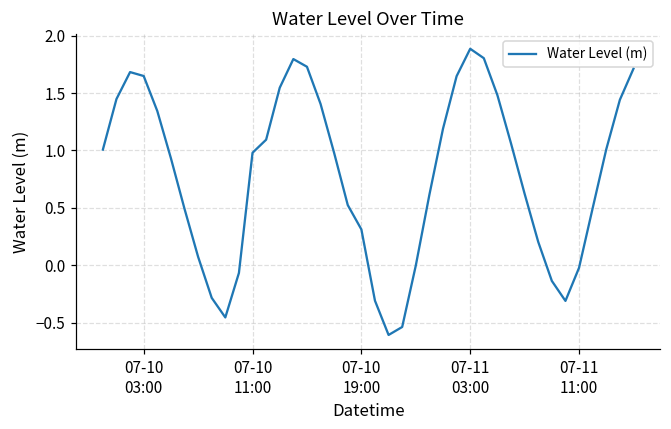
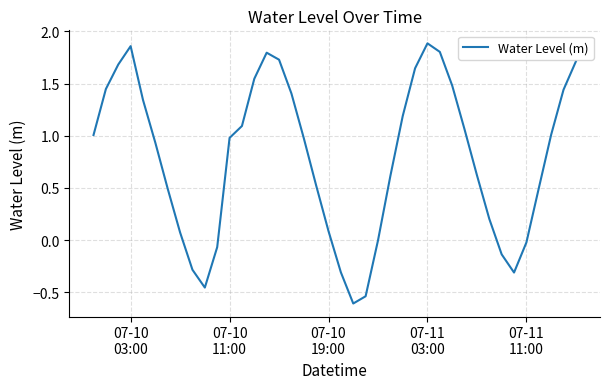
  {
-   "07-10 03:00": 1.65,
+   "07-10 03:00": 1.86,
    "07-10 11:00": 0.98,
-   "07-10 19:00": 0.31,
+   "07-10 19:00": 0.09,
    "07-11 03:00": 1.89,
    "07-11 11:00": -0.02
  }
